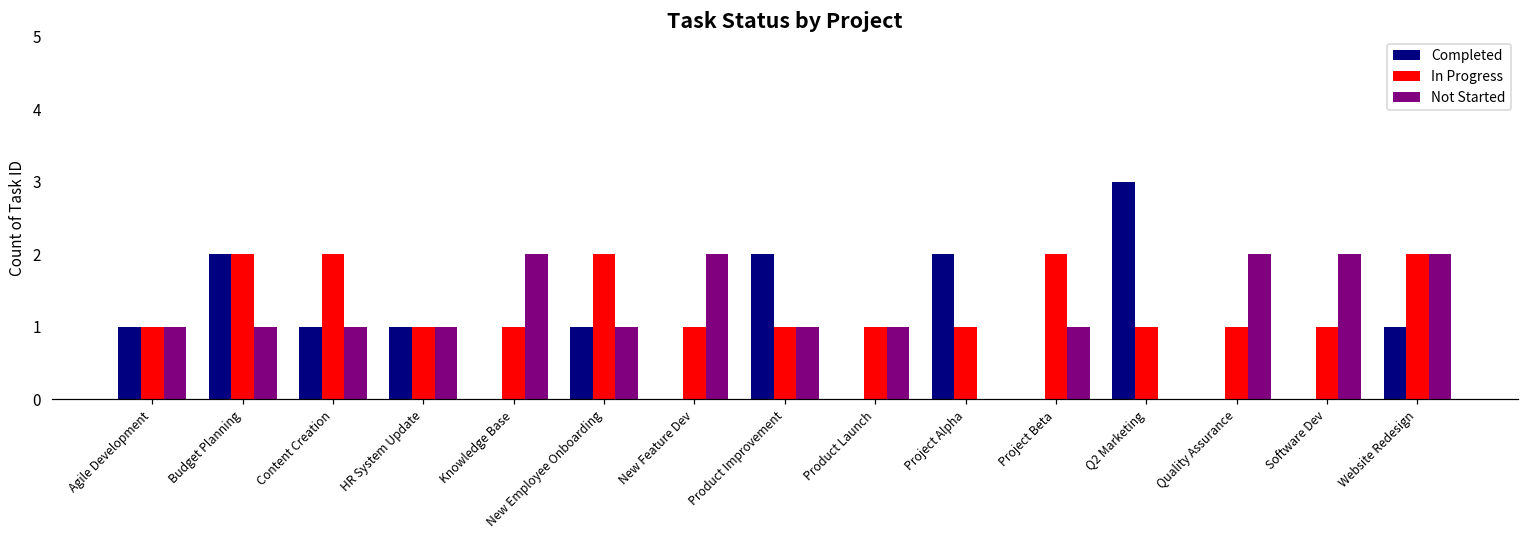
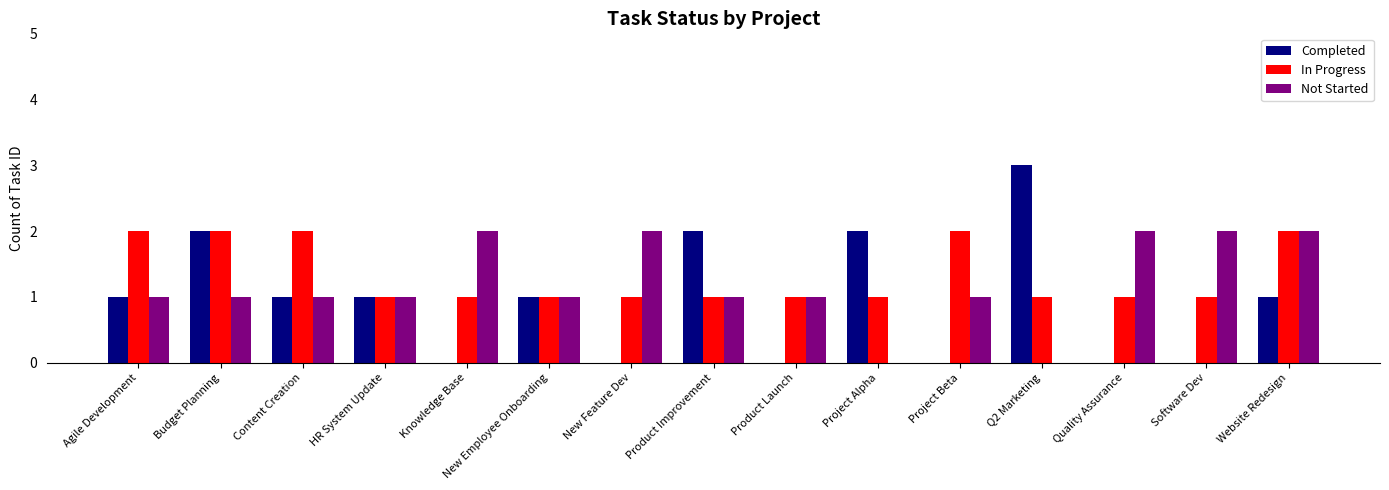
  {
    "Completed": {
      "Agile Development": 1,
      "Budget Planning": 2,
      "Content Creation": 1,
      "HR System Update": 1,
      "Knowledge Base": 0,
      "New Employee Onboarding": 1,
      "New Feature Dev": 0,
      "Product Improvement": 2,
      "Product Launch": 0,
      "Project Alpha": 2,
      "Project Beta": 0,
      "Q2 Marketing": 3,
      "Quality Assurance": 0,
      "Software Dev": 0,
      "Website Redesign": 1
    },
    "In Progress": {
-     "Agile Development": 1,
+     "Agile Development": 2,
      "Budget Planning": 2,
      "Content Creation": 2,
      "HR System Update": 1,
      "Knowledge Base": 1,
-     "New Employee Onboarding": 2,
+     "New Employee Onboarding": 1,
      "New Feature Dev": 1,
      "Product Improvement": 1,
      "Product Launch": 1,
      "Project Alpha": 1,
      "Project Beta": 2,
      "Q2 Marketing": 1,
      "Quality Assurance": 1,
      "Software Dev": 1,
      "Website Redesign": 2
    },
    "Not Started": {
      "Agile Development": 1,
      "Budget Planning": 1,
      "Content Creation": 1,
      "HR System Update": 1,
      "Knowledge Base": 2,
      "New Employee Onboarding": 1,
      "New Feature Dev": 2,
      "Product Improvement": 1,
      "Product Launch": 1,
      "Project Alpha": 0,
      "Project Beta": 1,
      "Q2 Marketing": 0,
      "Quality Assurance": 2,
      "Software Dev": 2,
      "Website Redesign": 2
    }
  }
